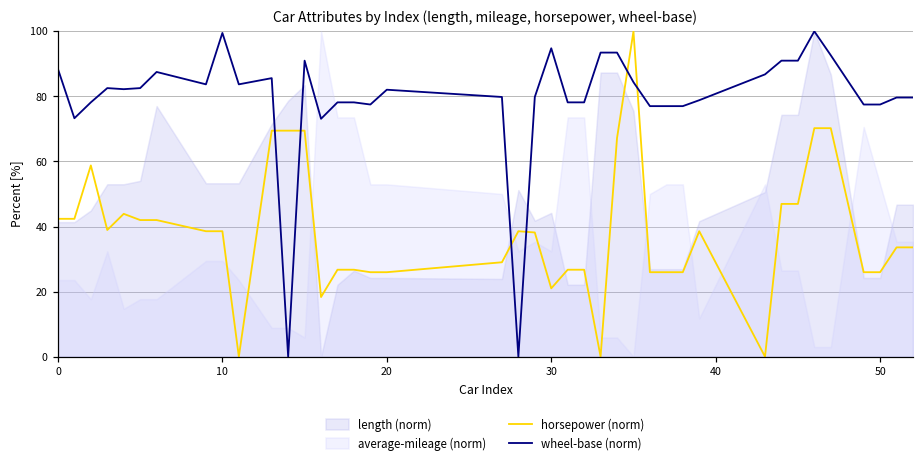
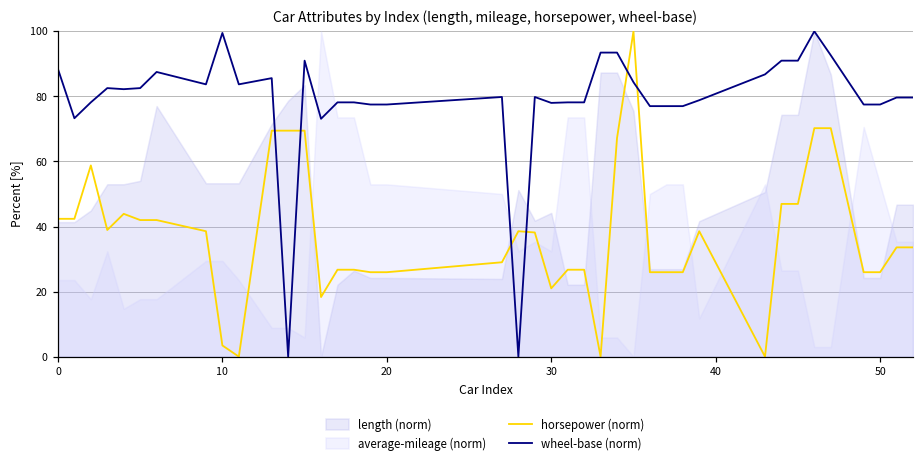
  {
    "horsepower (norm)": {
      "0": 42,
-     "10": 39,
+     "10": 3,
      "20": 26,
      "30": 21,
      "50": 26
    },
    "wheel-base (norm)": {
      "0": 88,
      "10": 100,
-     "20": 82,
-     "30": 95,
+     "20": 78,
+     "30": 78,
      "50": 78
    }
  }
